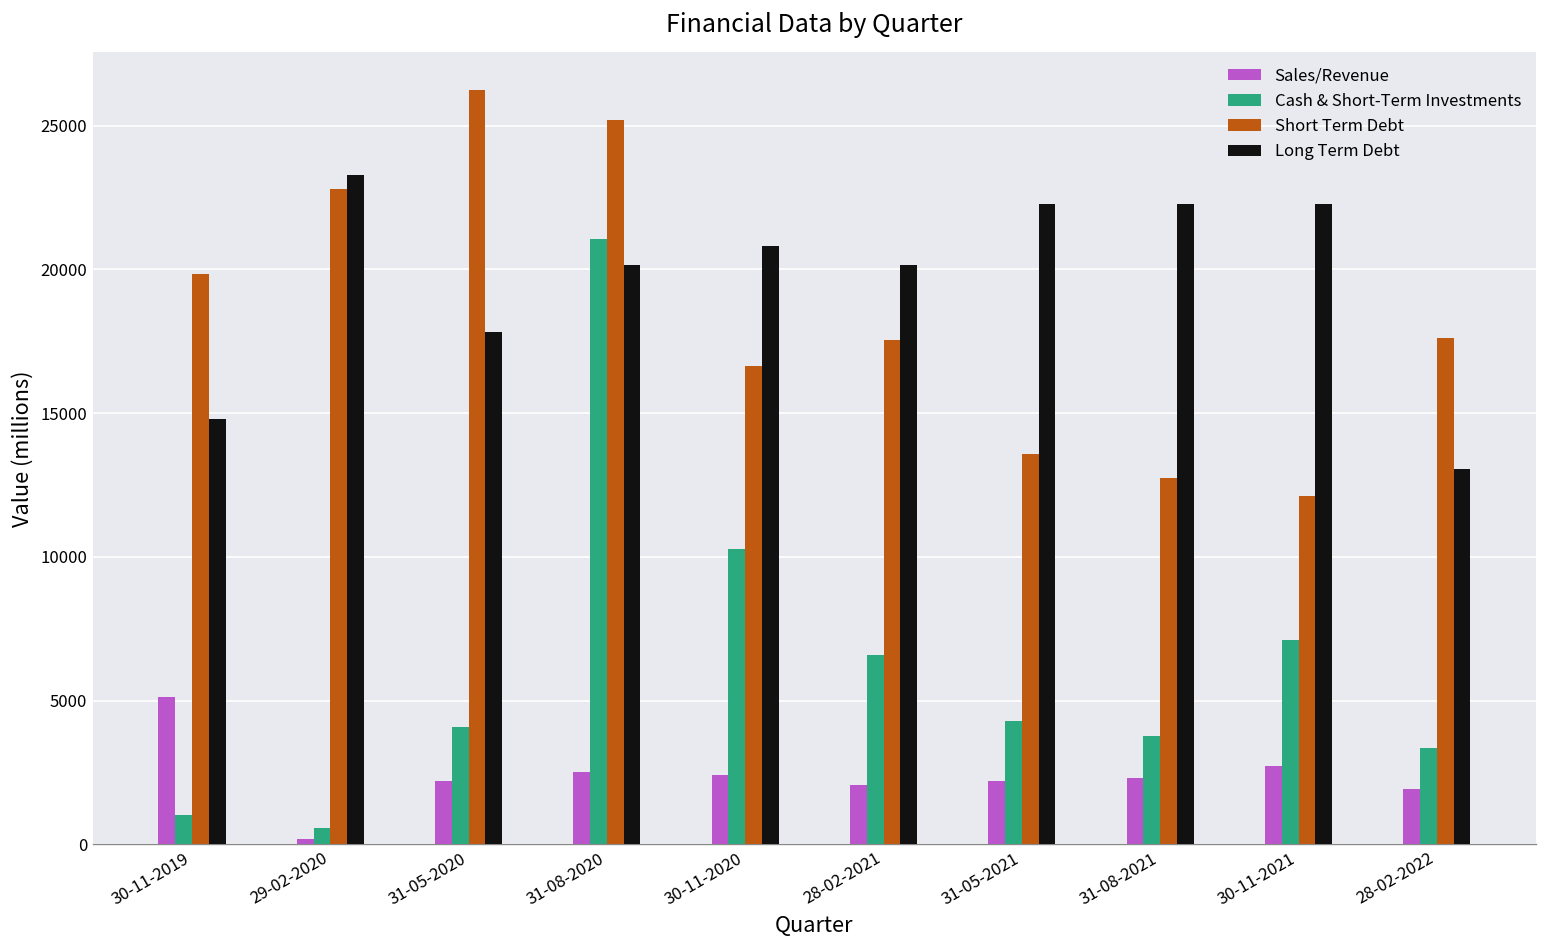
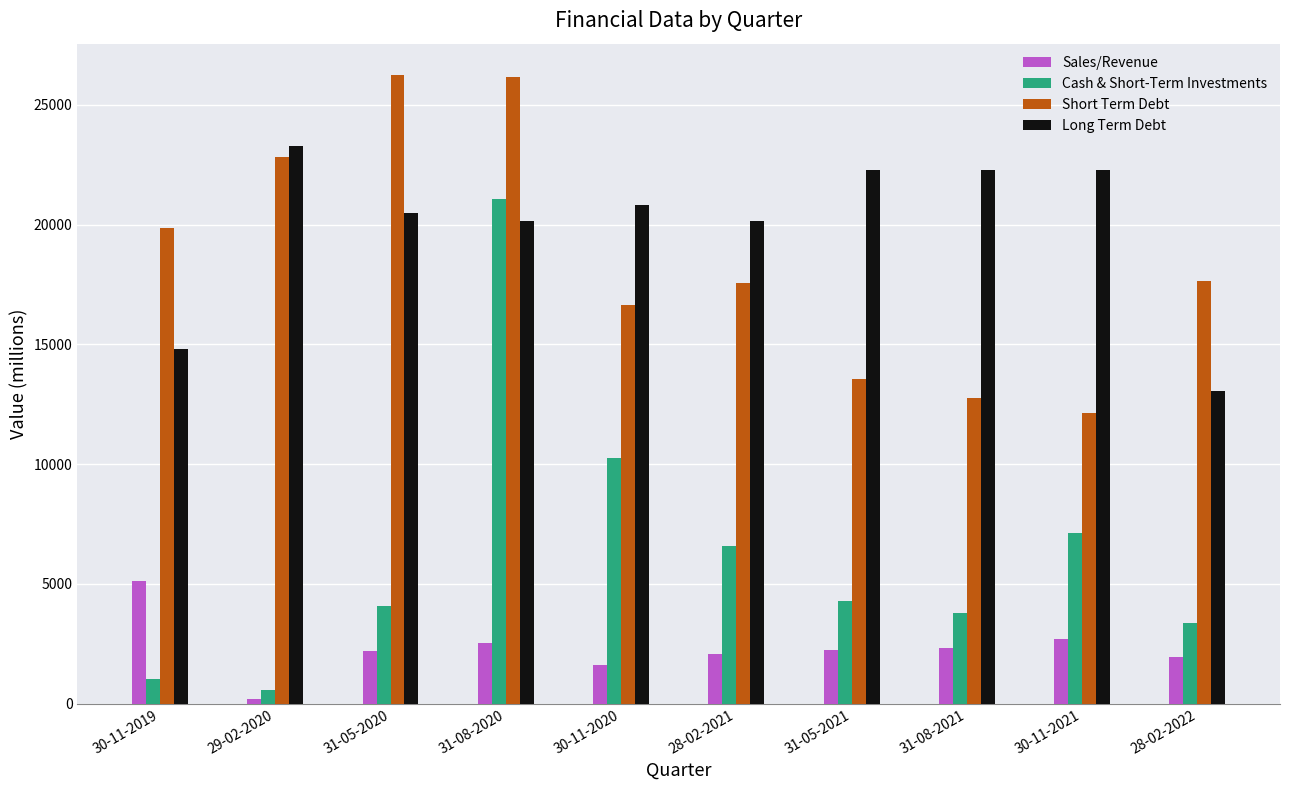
  {
    "Sales/Revenue": {
      "30-11-2019": 5100,
      "29-02-2020": 200,
      "31-05-2020": 2200,
      "31-08-2020": 2500,
-     "30-11-2020": 2400,
+     "30-11-2020": 1600,
      "28-02-2021": 2100,
      "31-05-2021": 2200,
      "31-08-2021": 2300,
      "30-11-2021": 2700,
      "28-02-2022": 1900
    },
    "Cash & Short-Term Investments": {
      "30-11-2019": 1000,
      "29-02-2020": 600,
      "31-05-2020": 4100,
      "31-08-2020": 21100,
      "30-11-2020": 10300,
      "28-02-2021": 6600,
      "31-05-2021": 4300,
      "31-08-2021": 3800,
      "30-11-2021": 7100,
      "28-02-2022": 3400
    },
    "Short Term Debt": {
      "30-11-2019": 19900,
      "29-02-2020": 22800,
      "31-05-2020": 26200,
-     "31-08-2020": 25200,
+     "31-08-2020": 26200,
      "30-11-2020": 16600,
      "28-02-2021": 17600,
      "31-05-2021": 13600,
      "31-08-2021": 12800,
      "30-11-2021": 12100,
      "28-02-2022": 17600
    },
    "Long Term Debt": {
      "30-11-2019": 14800,
      "29-02-2020": 23300,
-     "31-05-2020": 17800,
+     "31-05-2020": 20500,
      "31-08-2020": 20200,
      "30-11-2020": 20800,
      "28-02-2021": 20100,
      "31-05-2021": 22300,
      "31-08-2021": 22300,
      "30-11-2021": 22300,
      "28-02-2022": 13100
    }
  }
